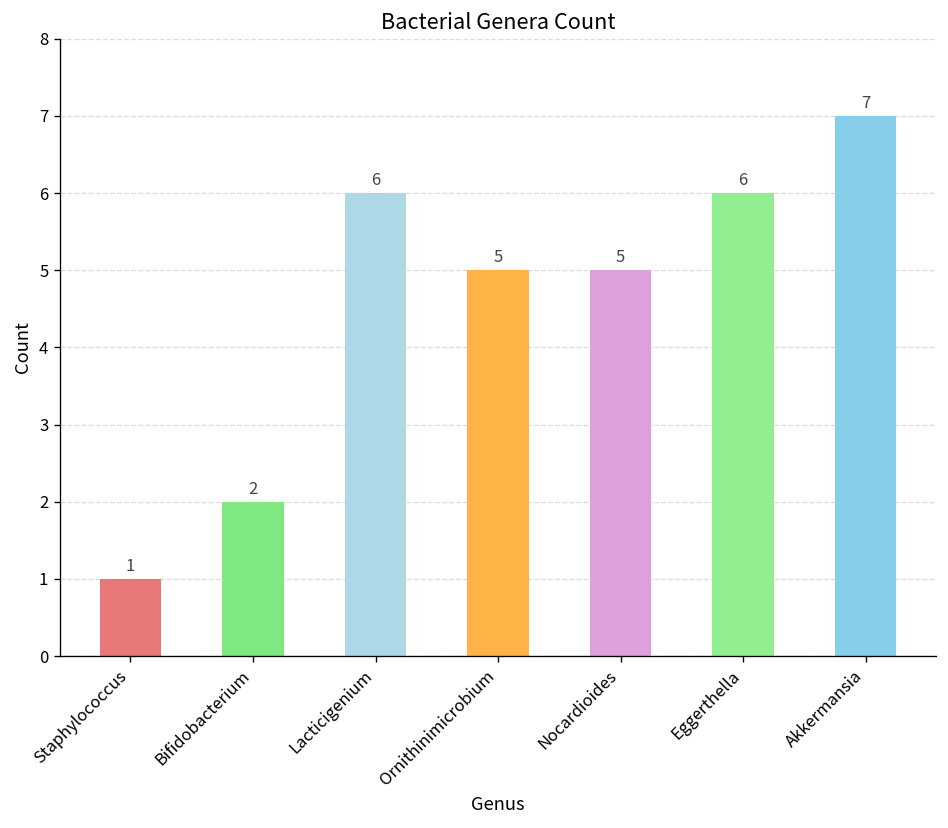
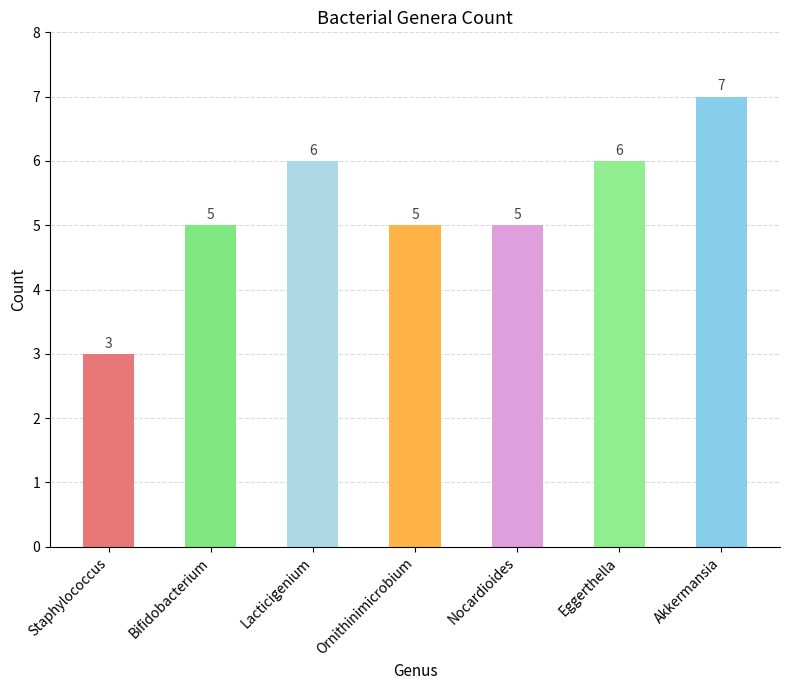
  {
-   "Staphylococcus": 1,
-   "Bifidobacterium": 2,
+   "Staphylococcus": 3,
+   "Bifidobacterium": 5,
    "Lacticigenium": 6,
    "Ornithinimicrobium": 5,
    "Nocardioides": 5,
    "Eggerthella": 6,
    "Akkermansia": 7
  }
